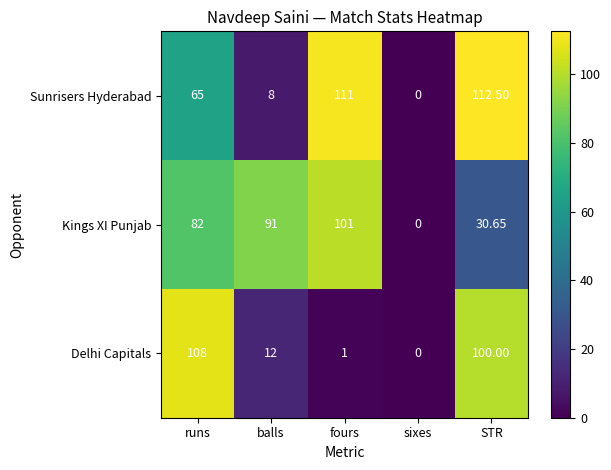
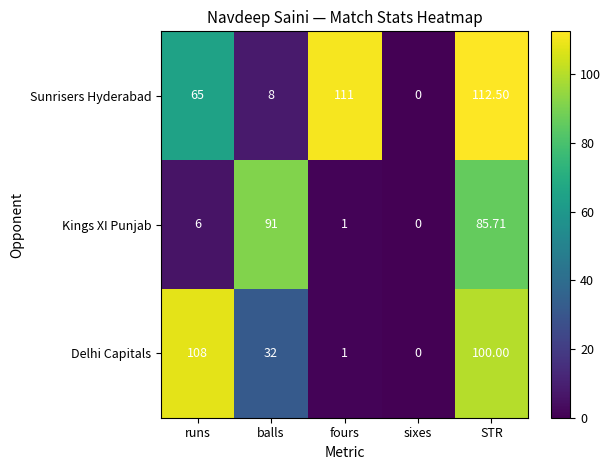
  {
    "Sunrisers Hyderabad": {
      "runs": 65,
      "balls": 8,
      "fours": 111,
      "sixes": 0,
      "STR": 112.50
    },
    "Kings XI Punjab": {
-     "runs": 82,
+     "runs": 6,
      "balls": 91,
-     "fours": 101,
+     "fours": 1,
      "sixes": 0,
-     "STR": 30.65
+     "STR": 85.71
    },
    "Delhi Capitals": {
      "runs": 108,
-     "balls": 12,
+     "balls": 32,
      "fours": 1,
      "sixes": 0,
      "STR": 100.00
    }
  }
